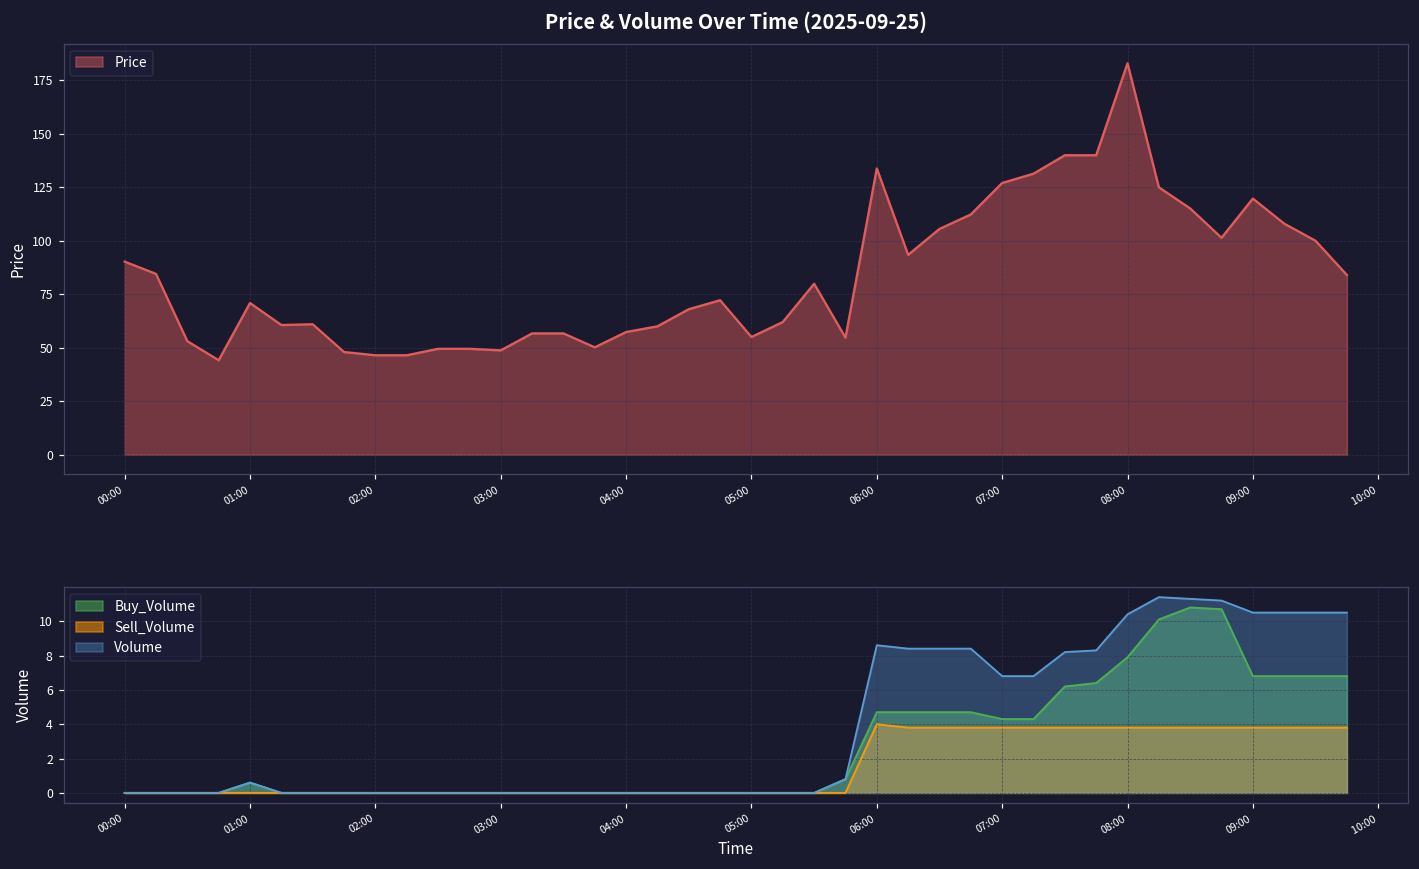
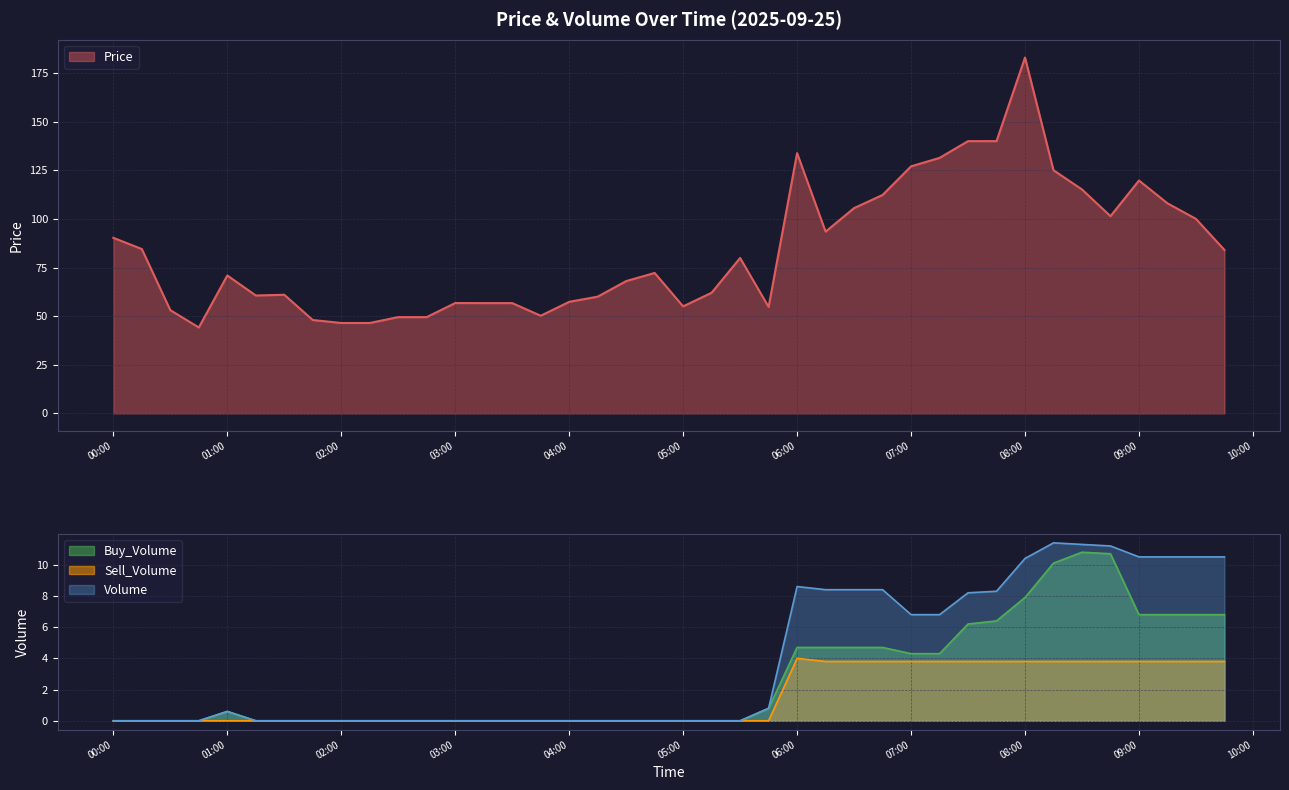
  {
    "Price & Volume Over Time (2025-09-25)": {
      "00:00": 90,
      "01:00": 71,
      "02:00": 46,
-     "03:00": 49,
+     "03:00": 57,
      "04:00": 57,
      "05:00": 55,
      "06:00": 134,
      "07:00": 127,
      "08:00": 183,
      "09:00": 120
    }
  }
